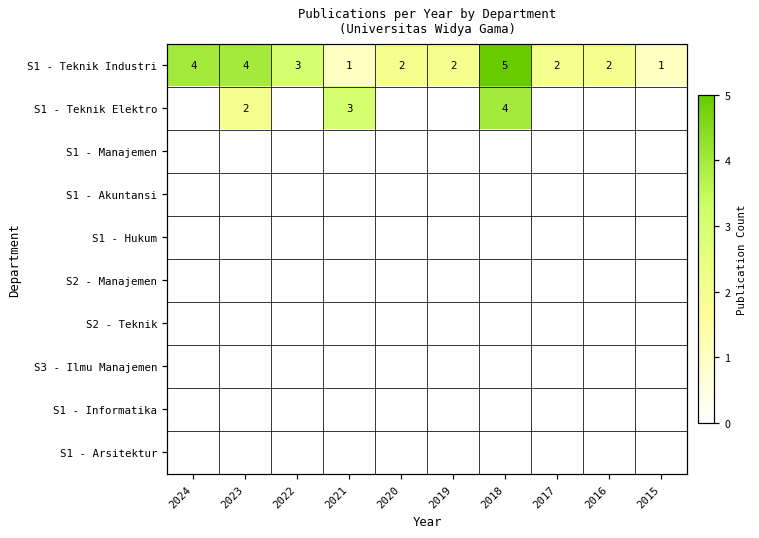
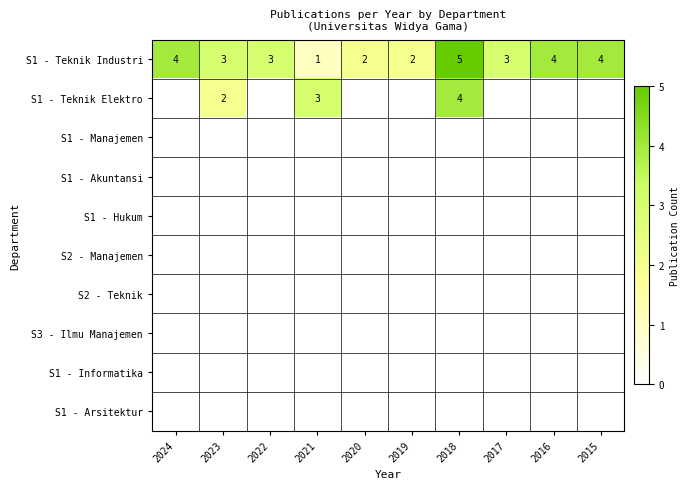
  {
    "S1 - Teknik Industri": {
      "2024": 4,
-     "2023": 4,
+     "2023": 3,
      "2022": 3,
      "2021": 1,
      "2020": 2,
      "2019": 2,
      "2018": 5,
-     "2017": 2,
-     "2016": 2,
-     "2015": 1
+     "2017": 3,
+     "2016": 4,
+     "2015": 4
    },
    "S1 - Teknik Elektro": {
      "2023": 2,
      "2021": 3,
      "2018": 4
    }
  }
